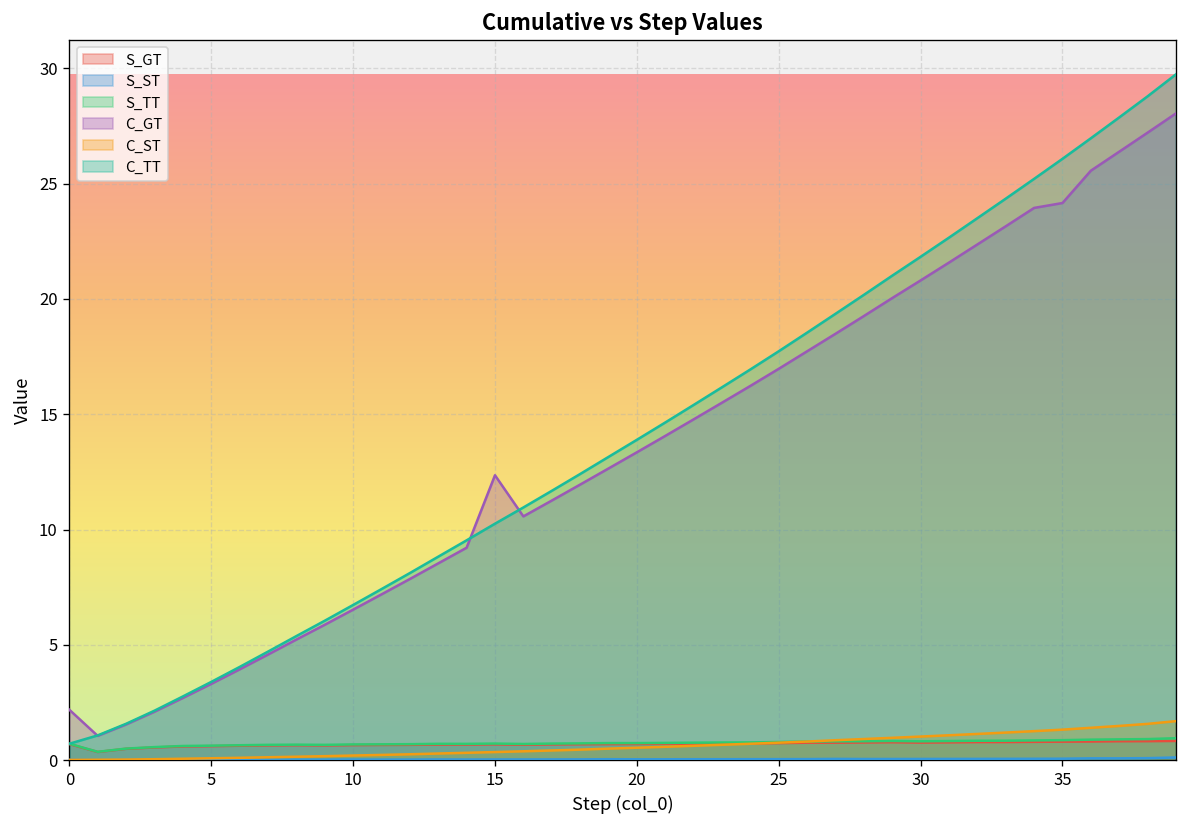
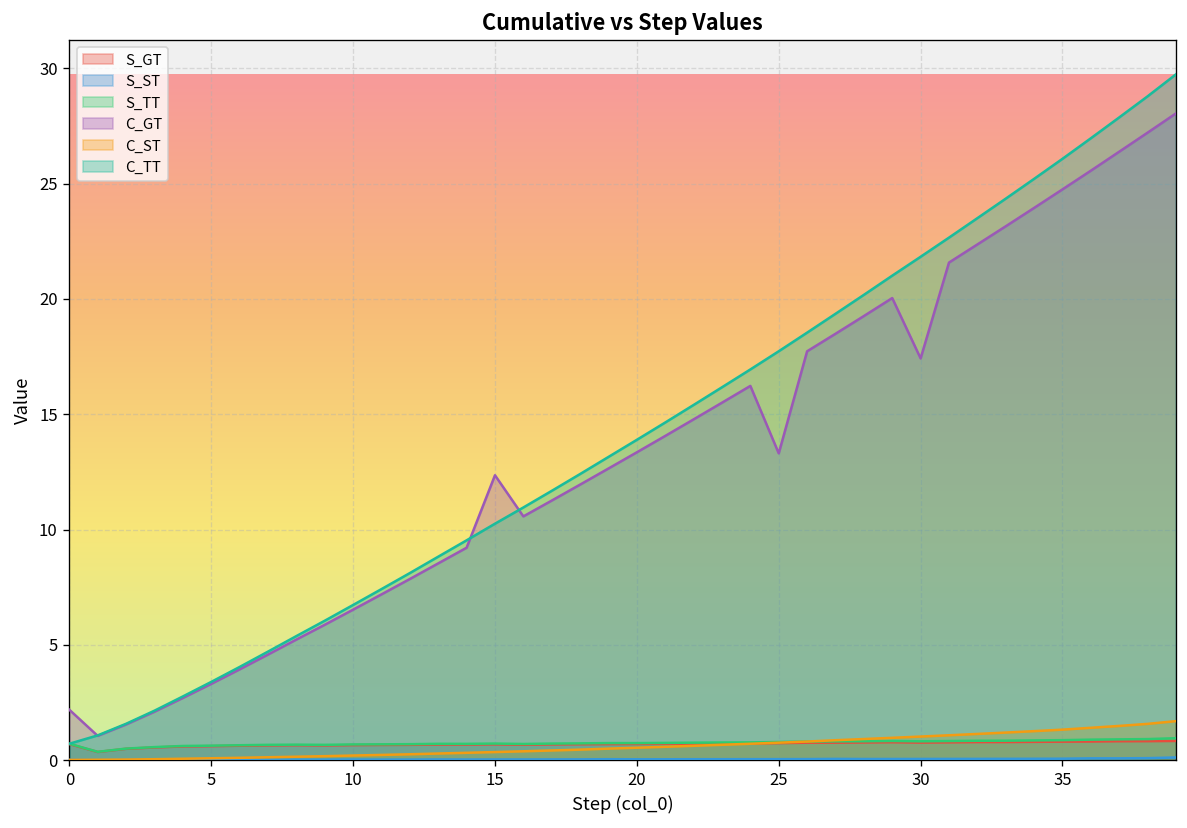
  {
    "C_GT": {
      "0": 2.2,
      "10": 6.5,
      "15": 12.4,
      "20": 13.3,
-     "25": 17.0,
-     "30": 20.8,
-     "35": 24.2
+     "25": 13.3,
+     "30": 17.4,
+     "35": 24.7
    }
  }
